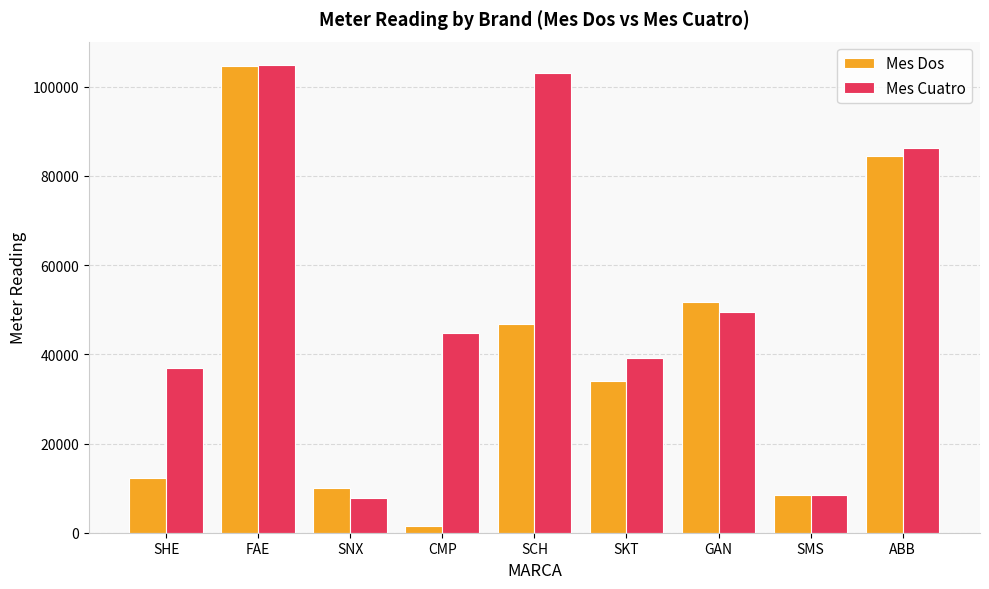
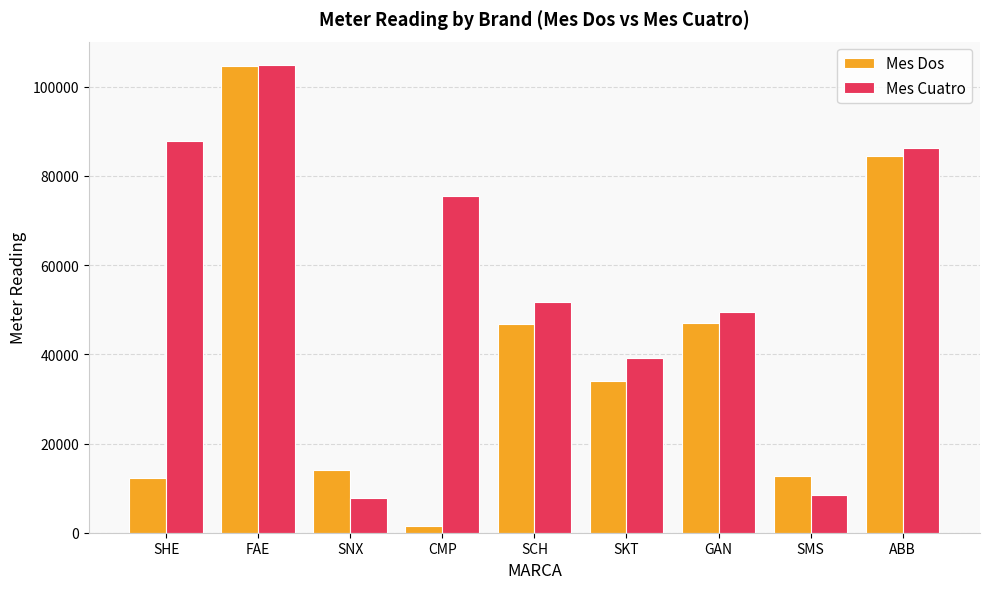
  {
    "Mes Dos": {
      "SHE": 12000,
      "FAE": 105000,
-     "SNX": 10000,
+     "SNX": 14000,
      "CMP": 2000,
      "SCH": 47000,
      "SKT": 34000,
-     "GAN": 52000,
-     "SMS": 8000,
+     "GAN": 47000,
+     "SMS": 13000,
      "ABB": 85000
    },
    "Mes Cuatro": {
-     "SHE": 37000,
+     "SHE": 88000,
      "FAE": 105000,
      "SNX": 8000,
-     "CMP": 45000,
-     "SCH": 103000,
+     "CMP": 75000,
+     "SCH": 52000,
      "SKT": 39000,
      "GAN": 50000,
      "SMS": 9000,
      "ABB": 86000
    }
  }
